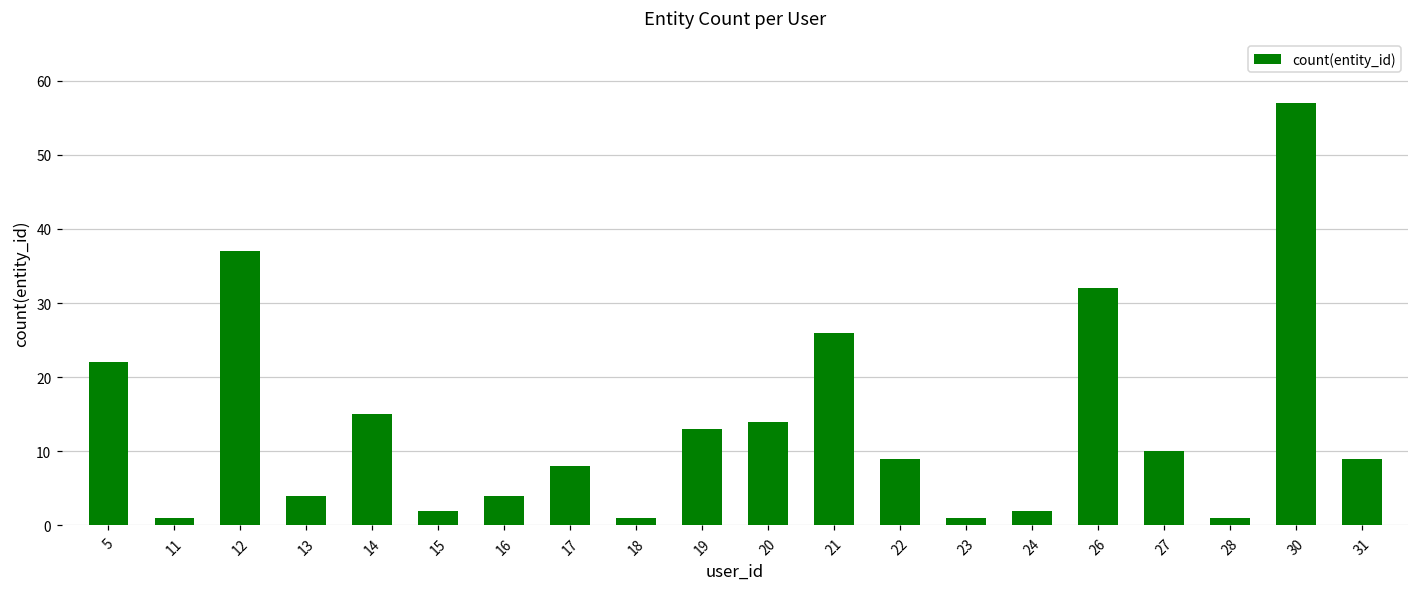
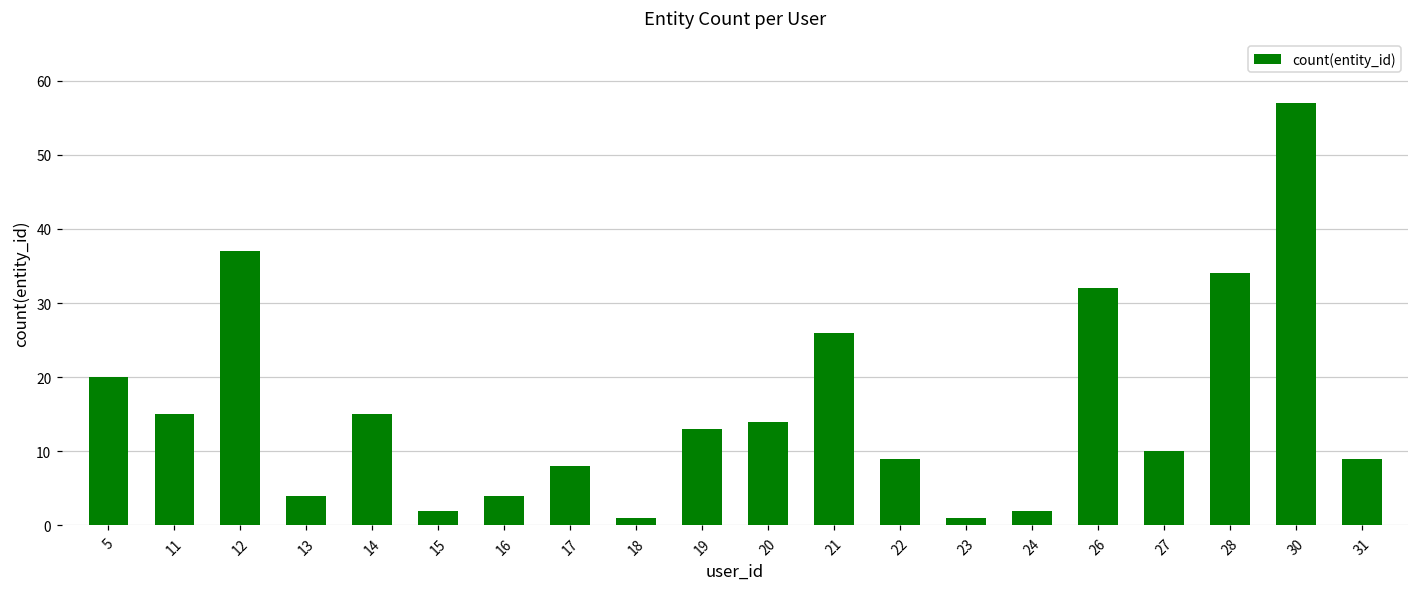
  {
-   "5": 22,
-   "11": 1,
+   "5": 20,
+   "11": 15,
    "12": 37,
    "13": 4,
    "14": 15,
    "15": 2,
    "16": 4,
    "17": 8,
    "18": 1,
    "19": 13,
    "20": 14,
    "21": 26,
    "22": 9,
    "23": 1,
    "24": 2,
    "26": 32,
    "27": 10,
-   "28": 1,
+   "28": 34,
    "30": 57,
    "31": 9
  }
